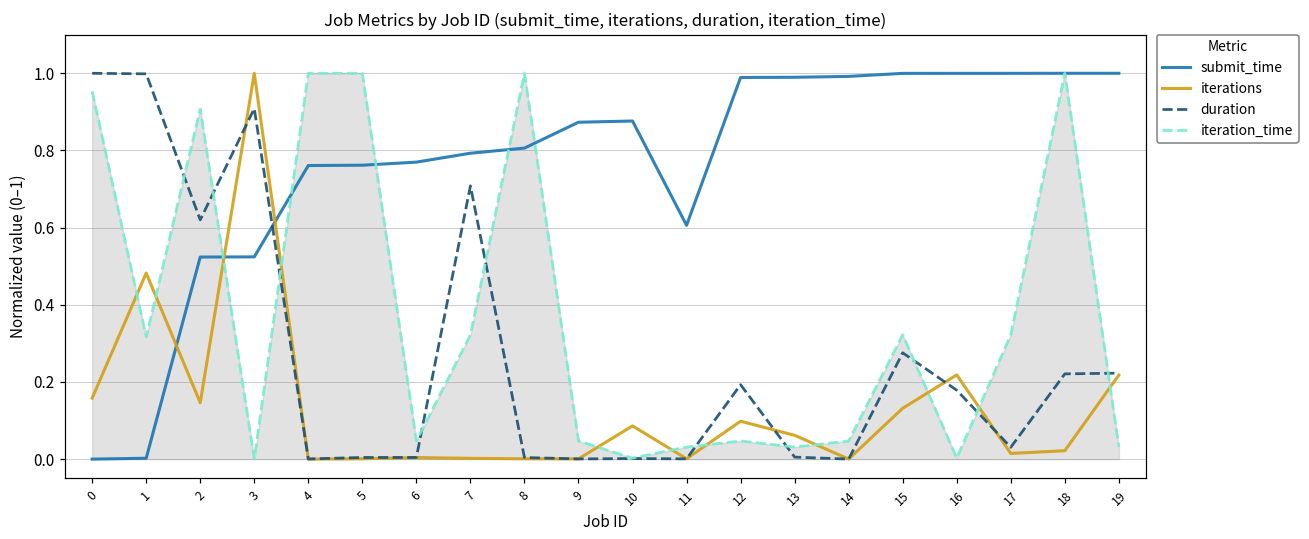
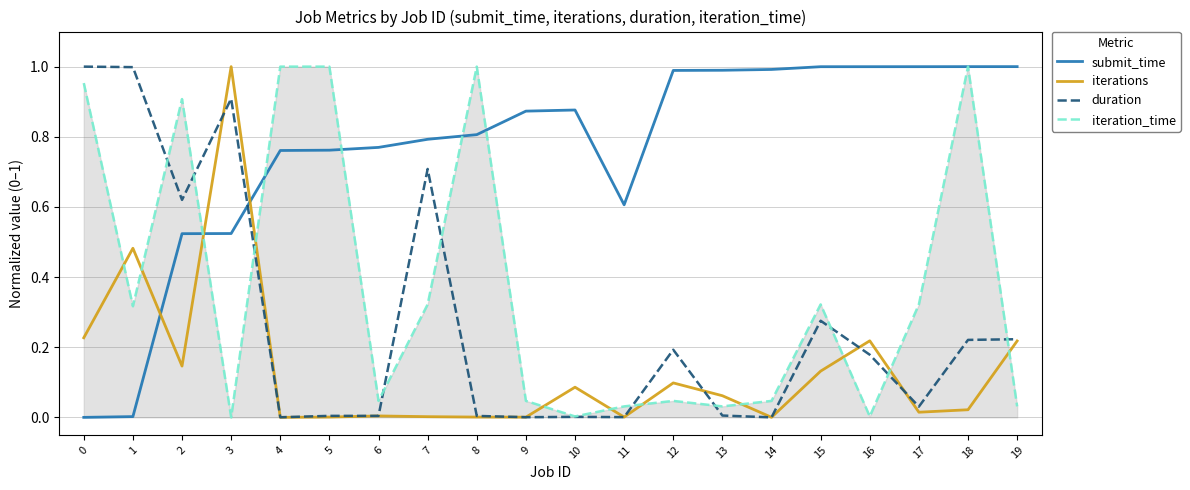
  {
    "submit_time": {
      "0": 0.00,
      "1": 0.00,
      "2": 0.52,
      "3": 0.52,
      "4": 0.76,
      "5": 0.76,
      "6": 0.77,
      "7": 0.79,
      "8": 0.81,
      "9": 0.87,
      "10": 0.88,
      "11": 0.61,
      "12": 0.99,
      "13": 0.99,
      "14": 0.99,
      "15": 1.00,
      "16": 1.00,
      "17": 1.00,
      "19": 1.00
    },
    "iterations": {
-     "0": 0.16,
+     "0": 0.23,
      "1": 0.48,
      "2": 0.15,
      "3": 1.00,
      "7": 0.00,
      "10": 0.09,
      "12": 0.10,
      "13": 0.06,
      "15": 0.13,
      "16": 0.22,
      "17": 0.01,
      "18": 0.02
    },
    "duration": {
      "0": 1.00,
      "1": 1.00,
      "2": 0.62,
      "3": 0.91,
      "7": 0.71,
      "12": 0.19,
      "13": 0.01,
      "15": 0.28,
      "16": 0.18,
      "17": 0.03,
      "18": 0.22
    },
    "iteration_time": {
      "0": 0.95,
      "1": 0.32,
      "2": 0.91,
      "3": 0.00,
      "4": 1.00,
      "5": 1.00,
      "6": 0.05,
      "7": 0.32,
      "8": 1.00,
      "9": 0.05,
      "11": 0.03,
      "12": 0.05,
      "13": 0.03,
      "14": 0.05,
      "15": 0.32,
      "16": 0.00,
      "17": 0.32,
      "19": 0.03
    }
  }
